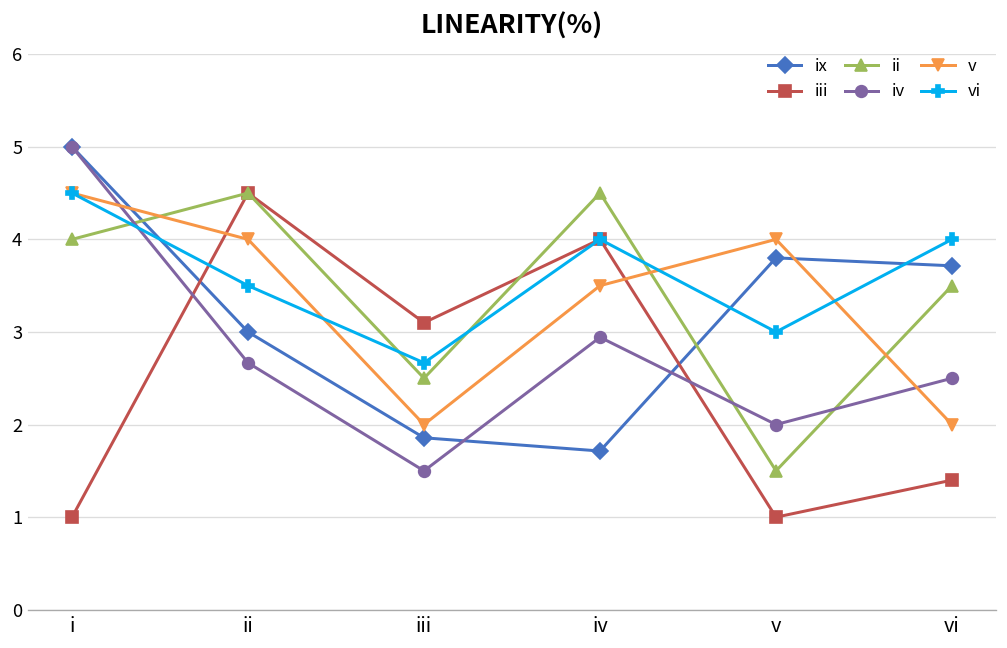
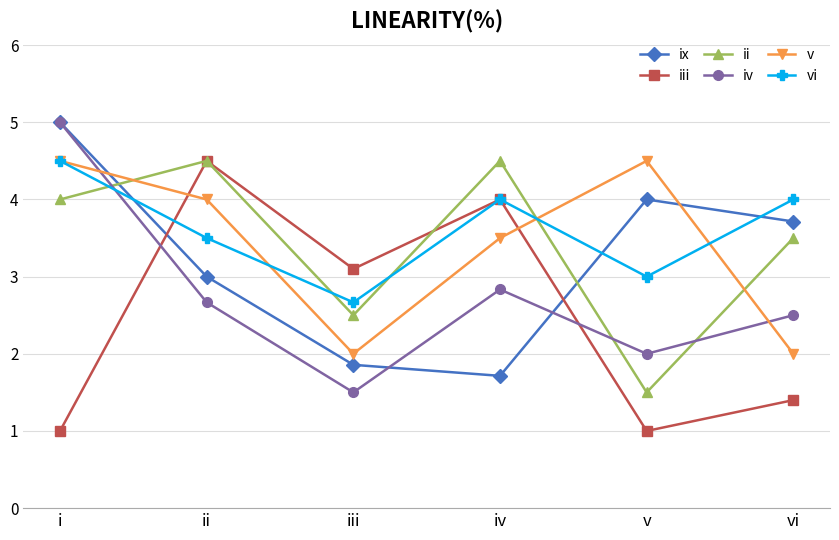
  {
    "ix": {
      "ii": 3.0,
      "iii": 1.9,
      "iv": 1.7,
-     "v": 3.8,
+     "v": 4.0,
      "vi": 3.7
    },
    "iii": {
      "i": 1.0,
      "iii": 3.1,
      "v": 1.0,
      "vi": 1.4
    },
    "ii": {
      "i": 4.0,
      "iii": 2.5,
      "iv": 4.5,
      "v": 1.5,
      "vi": 3.5
    },
    "iv": {
      "ii": 2.7,
      "iii": 1.5,
-     "iv": 2.9,
+     "iv": 2.8,
      "v": 2.0,
      "vi": 2.5
    },
    "v": {
      "ii": 4.0,
      "iii": 2.0,
      "iv": 3.5,
-     "v": 4.0,
+     "v": 4.5,
      "vi": 2.0
    },
    "vi": {
      "ii": 3.5,
      "iii": 2.7,
      "v": 3.0,
      "vi": 4.0
    }
  }
